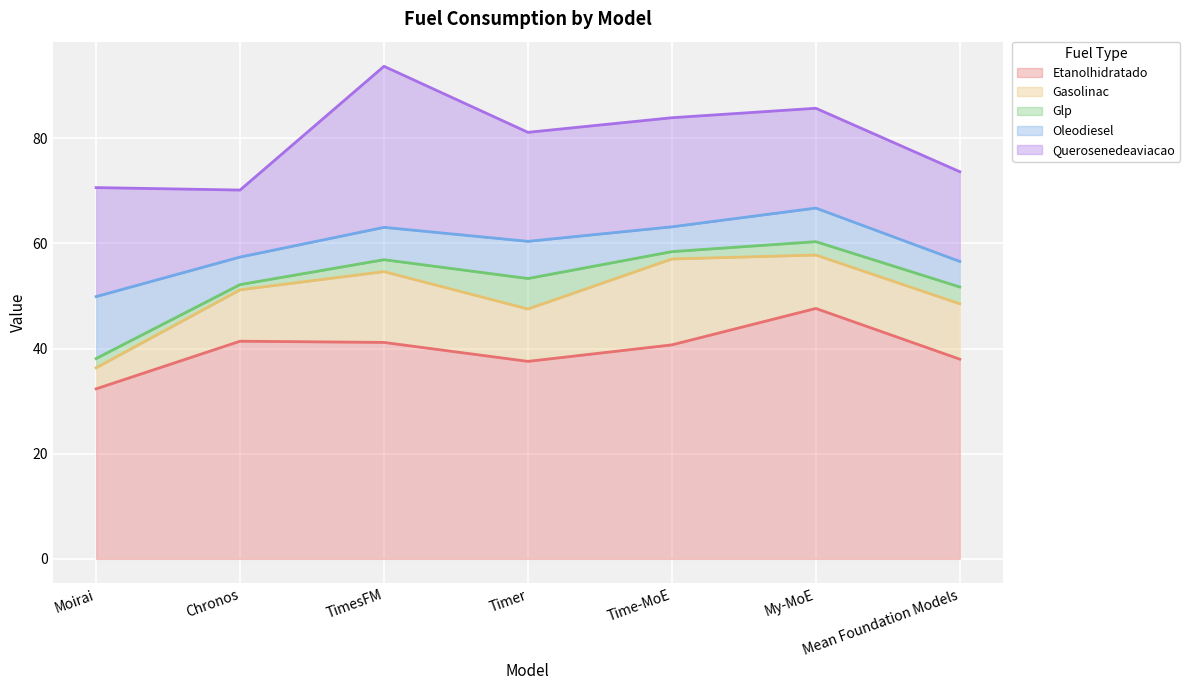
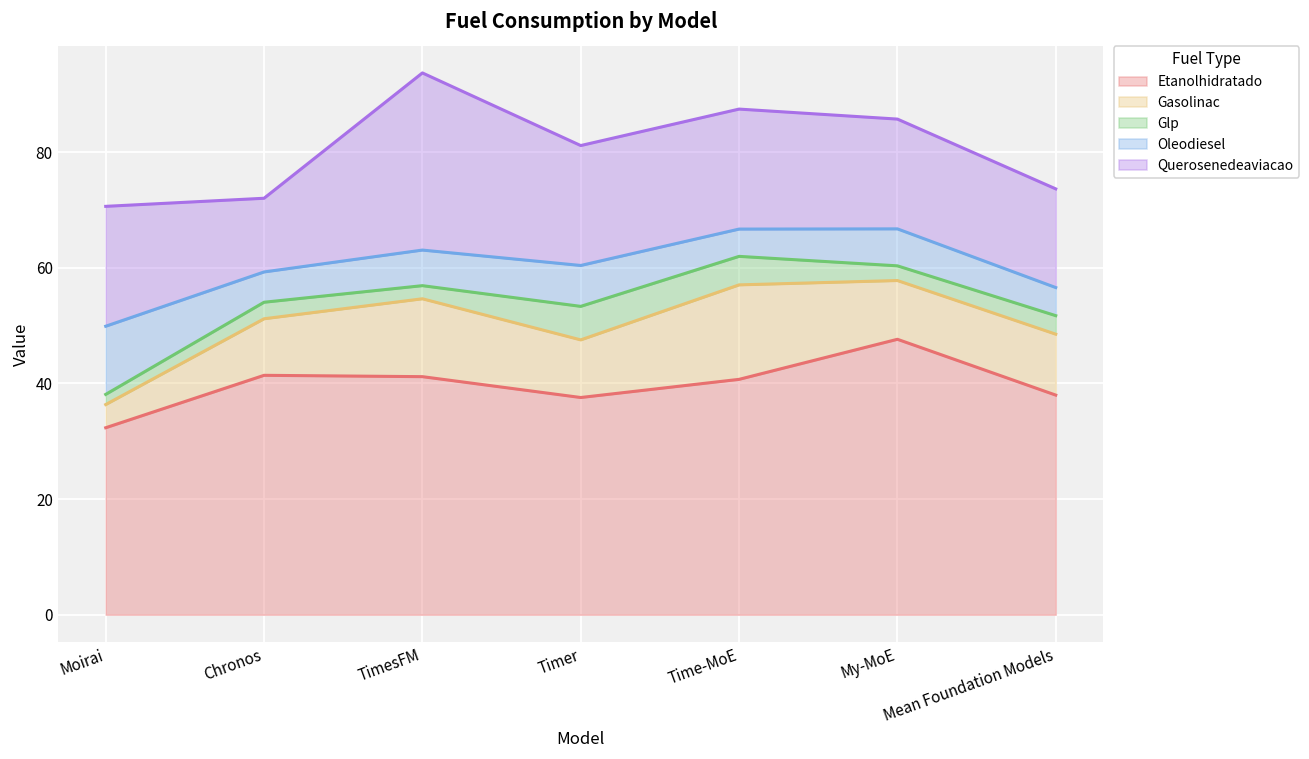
  {
    "Glp": {
      "Moirai": 2,
-     "Chronos": 1,
+     "Chronos": 3,
      "TimesFM": 2,
      "Timer": 6,
-     "Time-MoE": 1,
+     "Time-MoE": 5,
      "My-MoE": 3,
      "Mean Foundation Models": 3
    }
  }
